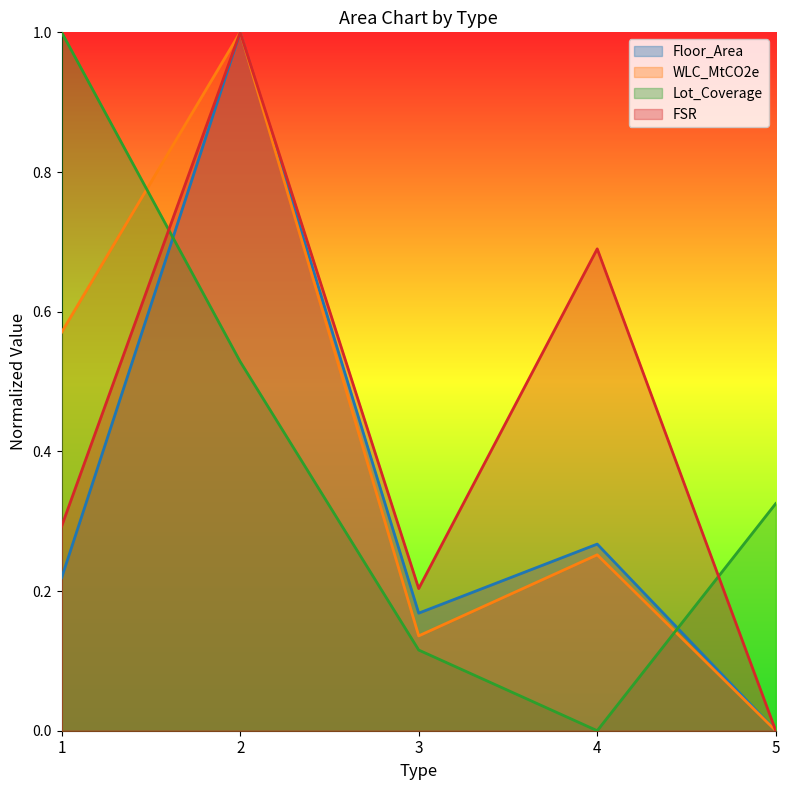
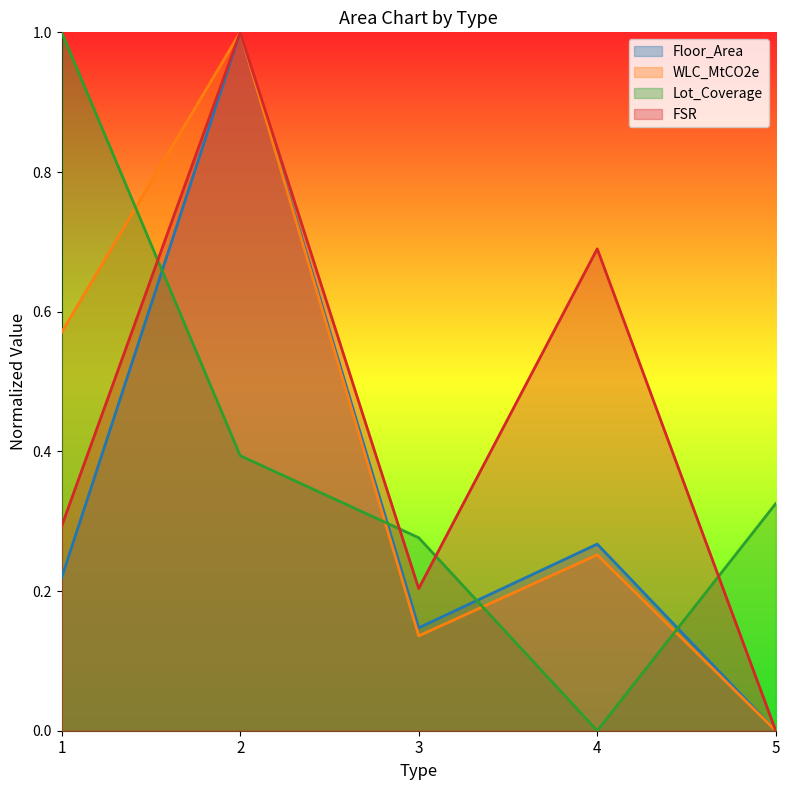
  {
    "Floor_Area": {
      "1": 0.22,
-     "3": 0.17,
+     "3": 0.15,
      "4": 0.27
    },
    "Lot_Coverage": {
      "1": 1.00,
-     "2": 0.53,
-     "3": 0.12,
+     "2": 0.39,
+     "3": 0.28,
      "4": 0.00,
      "5": 0.33
    }
  }
